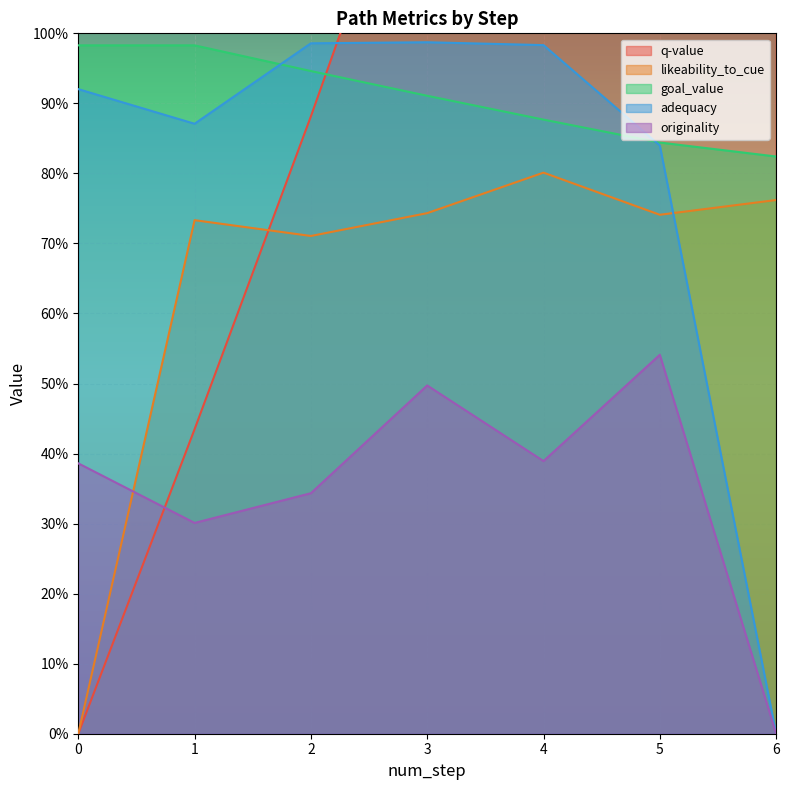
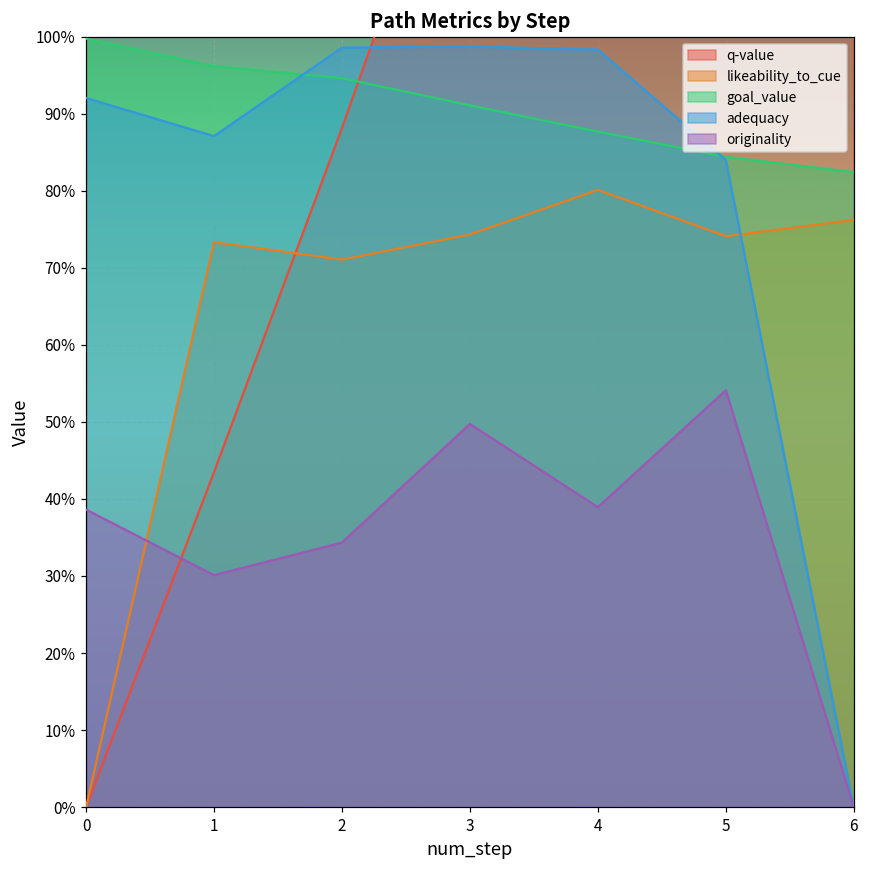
  {
    "goal_value": {
-     "0": "98%",
-     "1": "98%",
+     "0": "100%",
+     "1": "96%",
      "2": "95%",
      "3": "91%",
      "4": "88%",
      "5": "84%",
      "6": "82%"
    },
    "adequacy": {
      "0": "92%",
      "1": "87%",
      "2": "99%",
      "3": "99%",
      "4": "98%",
      "5": "84%"
    },
    "originality": {
      "0": "39%",
      "1": "30%",
      "2": "34%",
      "3": "50%",
      "4": "39%",
      "5": "54%"
    }
  }
